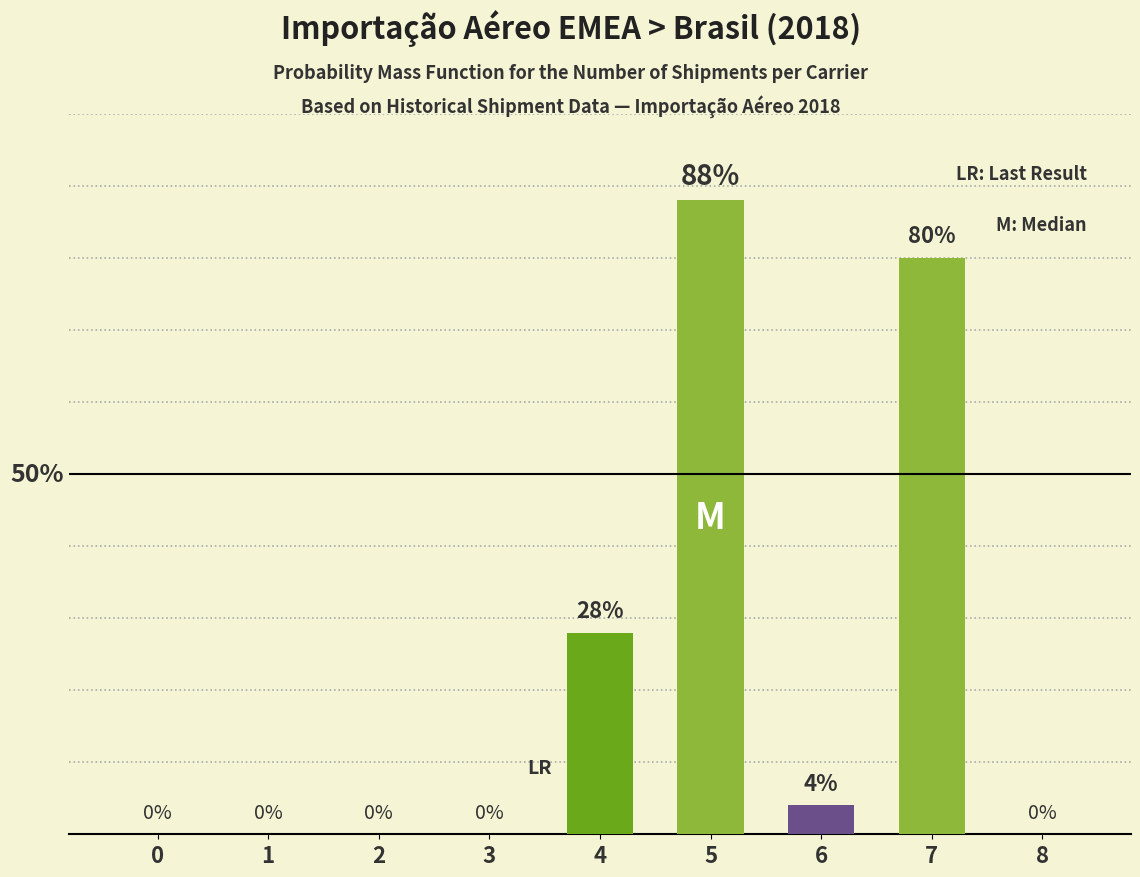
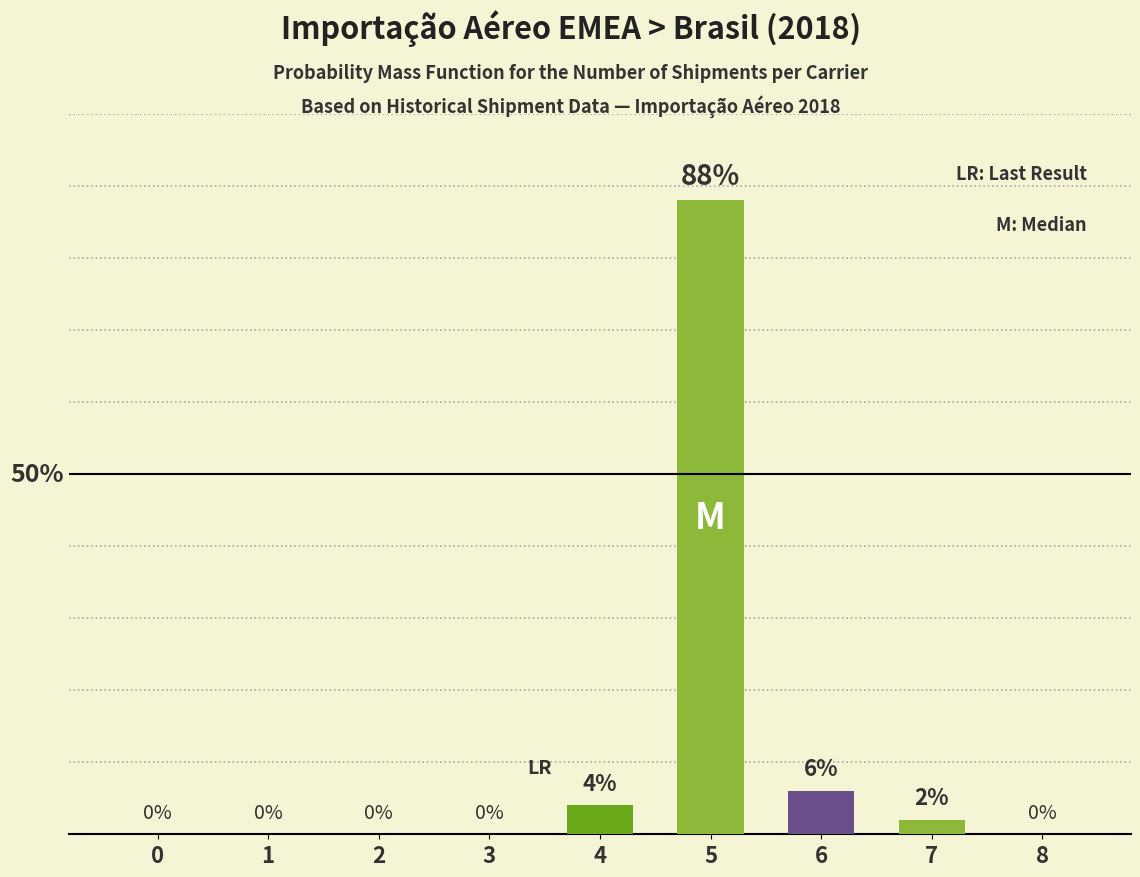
  {
    "0": "0%",
    "1": "0%",
    "2": "0%",
    "3": "0%",
-   "4": "28%",
+   "4": "4%",
    "5": "88%",
-   "6": "4%",
-   "7": "80%",
+   "6": "6%",
+   "7": "2%",
    "8": "0%"
  }
